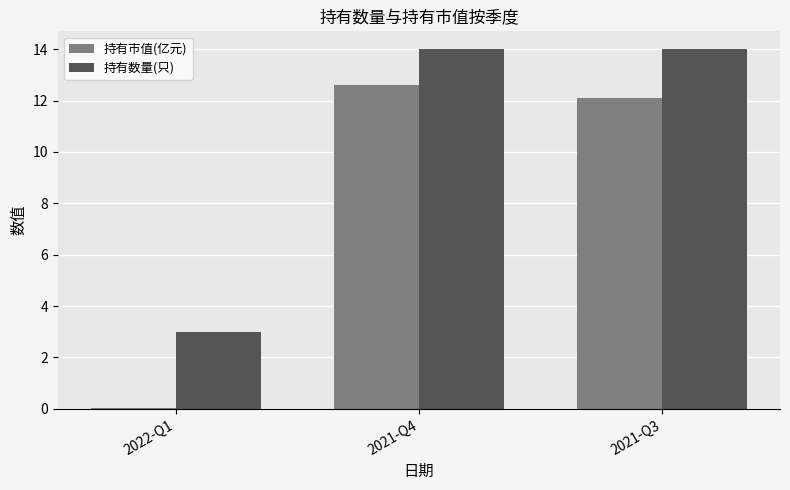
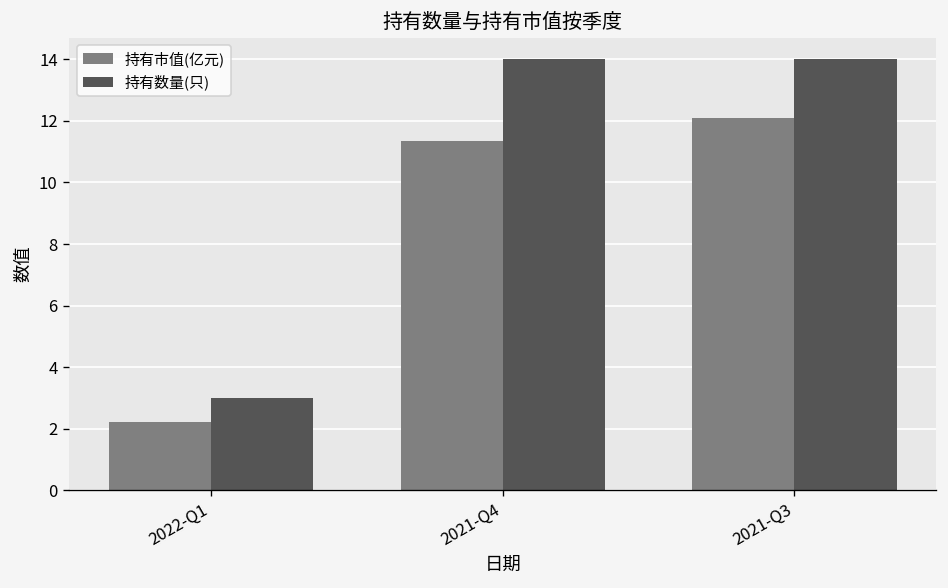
  {
    "持有市值(亿元)": {
-     "2022-Q1": 0.0,
-     "2021-Q4": 12.6,
+     "2022-Q1": 2.2,
+     "2021-Q4": 11.4,
      "2021-Q3": 12.1
    },
    "持有数量(只)": {
      "2022-Q1": 3.0,
      "2021-Q4": 14.0,
      "2021-Q3": 14.0
    }
  }
